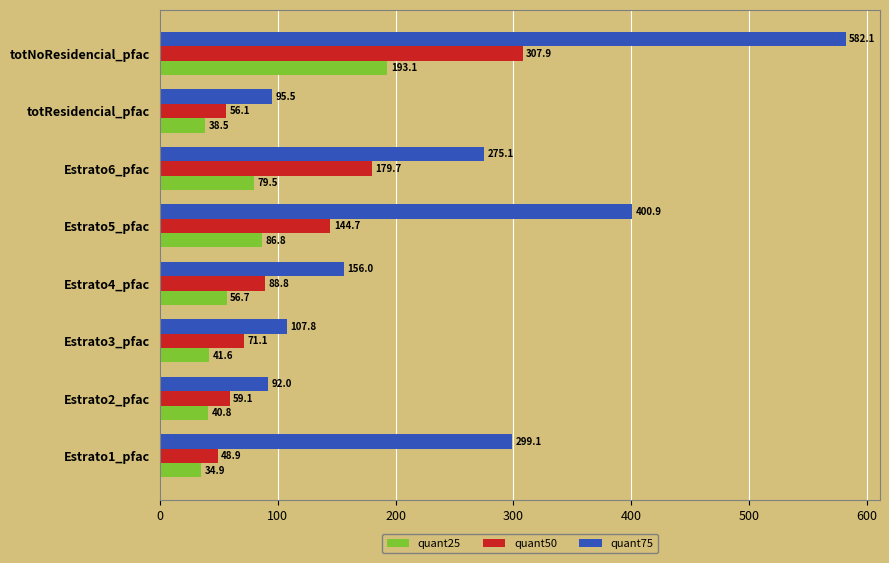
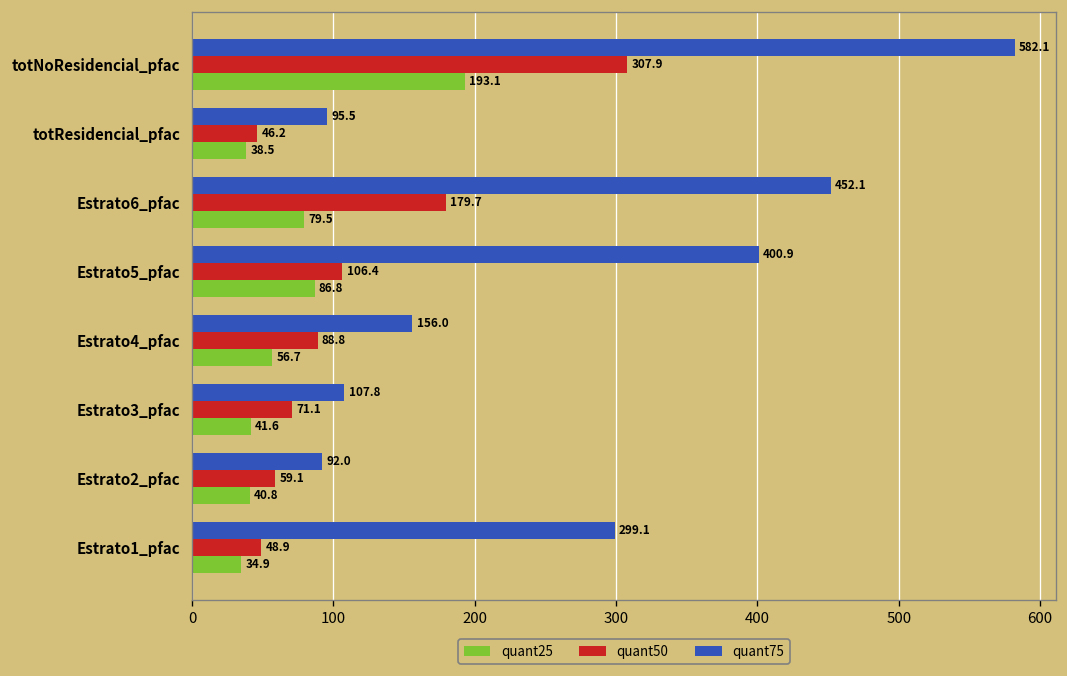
  {
    "quant25": {
      "totNoResidencial_pfac": 193.1,
      "totResidencial_pfac": 38.5,
      "Estrato6_pfac": 79.5,
      "Estrato5_pfac": 86.8,
      "Estrato4_pfac": 56.7,
      "Estrato3_pfac": 41.6,
      "Estrato2_pfac": 40.8,
      "Estrato1_pfac": 34.9
    },
    "quant50": {
      "totNoResidencial_pfac": 307.9,
-     "totResidencial_pfac": 56.1,
+     "totResidencial_pfac": 46.2,
      "Estrato6_pfac": 179.7,
-     "Estrato5_pfac": 144.7,
+     "Estrato5_pfac": 106.4,
      "Estrato4_pfac": 88.8,
      "Estrato3_pfac": 71.1,
      "Estrato2_pfac": 59.1,
      "Estrato1_pfac": 48.9
    },
    "quant75": {
      "totNoResidencial_pfac": 582.1,
      "totResidencial_pfac": 95.5,
-     "Estrato6_pfac": 275.1,
+     "Estrato6_pfac": 452.1,
      "Estrato5_pfac": 400.9,
      "Estrato4_pfac": 156.0,
      "Estrato3_pfac": 107.8,
      "Estrato2_pfac": 92.0,
      "Estrato1_pfac": 299.1
    }
  }
